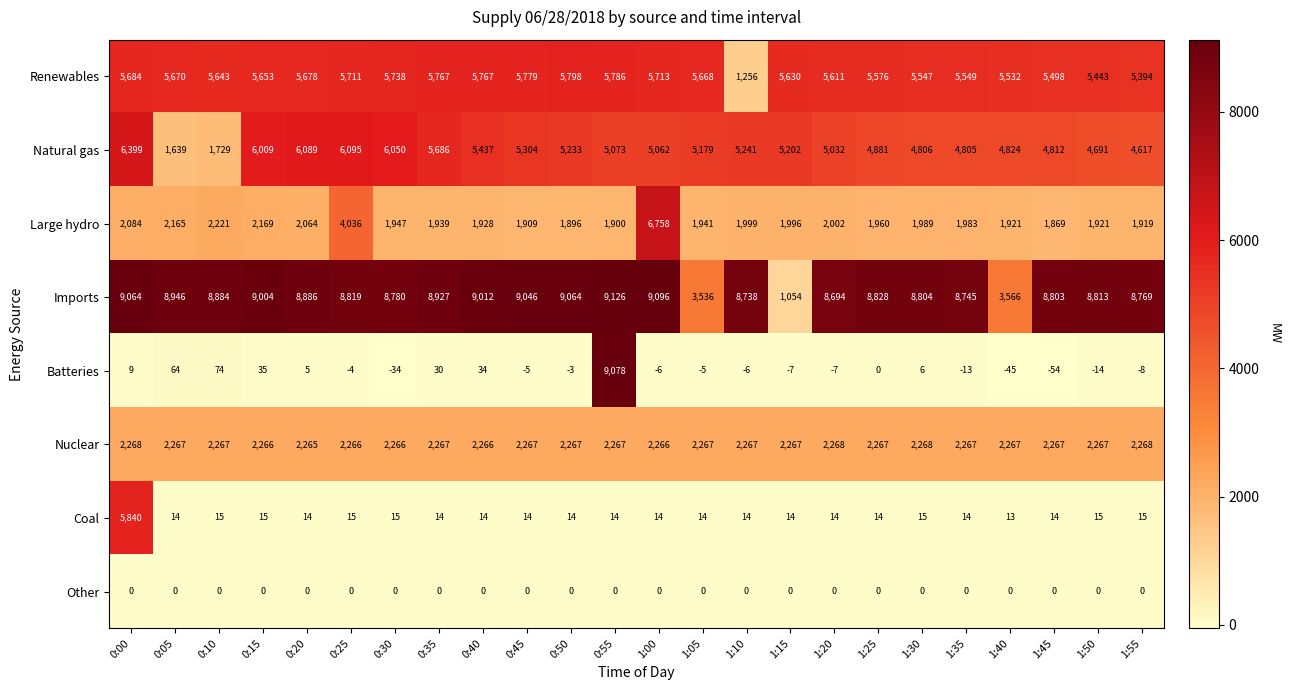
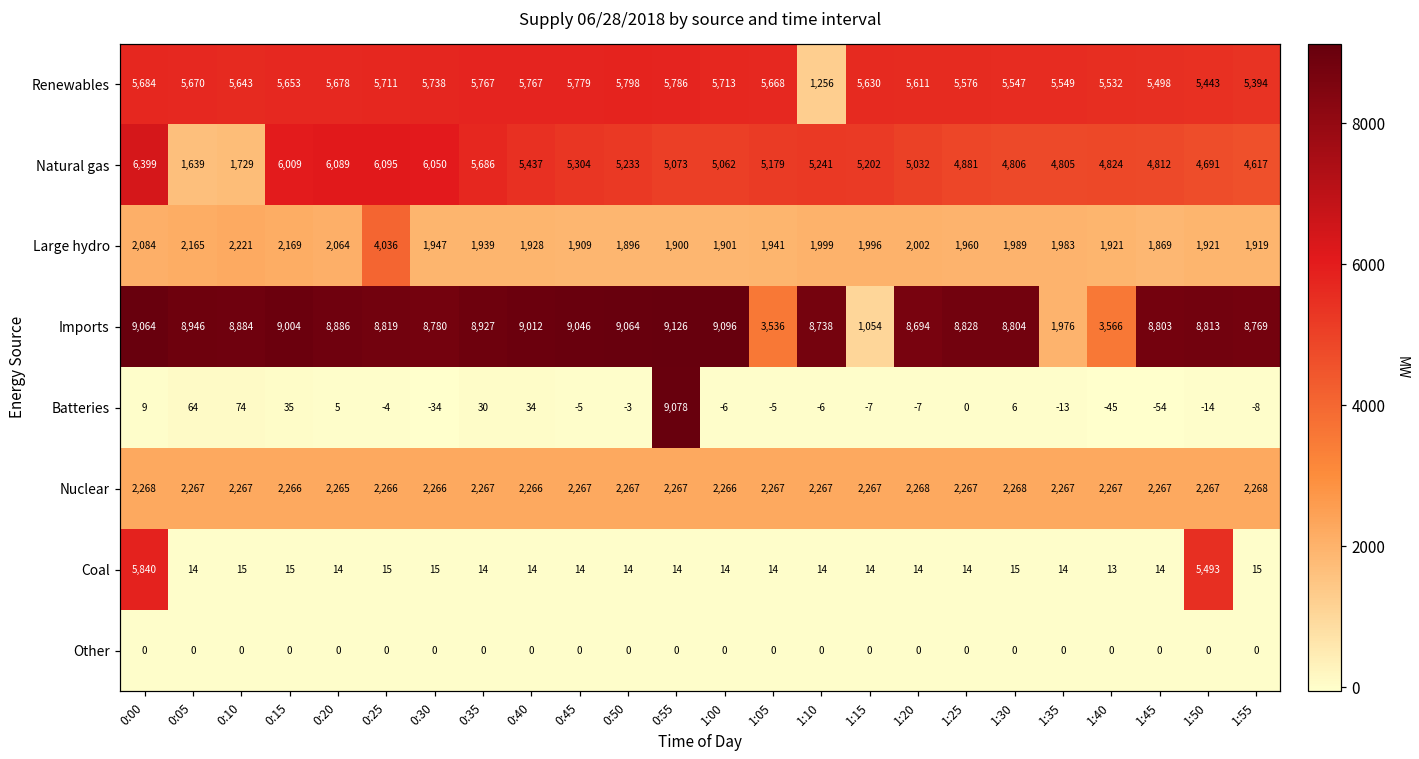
  {
    "Renewables": {
      "0:00": "5,684",
      "0:05": "5,670",
      "0:10": "5,643",
      "0:15": "5,653",
      "0:20": "5,678",
      "0:25": "5,711",
      "0:30": "5,738",
      "0:35": "5,767",
      "0:40": "5,767",
      "0:45": "5,779",
      "0:50": "5,798",
      "0:55": "5,786",
      "1:00": "5,713",
      "1:05": "5,668",
      "1:10": "1,256",
      "1:15": "5,630",
      "1:20": "5,611",
      "1:25": "5,576",
      "1:30": "5,547",
      "1:35": "5,549",
      "1:40": "5,532",
      "1:45": "5,498",
      "1:50": "5,443",
      "1:55": "5,394"
    },
    "Natural gas": {
      "0:00": "6,399",
      "0:05": "1,639",
      "0:10": "1,729",
      "0:15": "6,009",
      "0:20": "6,089",
      "0:25": "6,095",
      "0:30": "6,050",
      "0:35": "5,686",
      "0:40": "5,437",
      "0:45": "5,304",
      "0:50": "5,233",
      "0:55": "5,073",
      "1:00": "5,062",
      "1:05": "5,179",
      "1:10": "5,241",
      "1:15": "5,202",
      "1:20": "5,032",
      "1:25": "4,881",
      "1:30": "4,806",
      "1:35": "4,805",
      "1:40": "4,824",
      "1:45": "4,812",
      "1:50": "4,691",
      "1:55": "4,617"
    },
    "Large hydro": {
      "0:00": "2,084",
      "0:05": "2,165",
      "0:10": "2,221",
      "0:15": "2,169",
      "0:20": "2,064",
      "0:25": "4,036",
      "0:30": "1,947",
      "0:35": "1,939",
      "0:40": "1,928",
      "0:45": "1,909",
      "0:50": "1,896",
      "0:55": "1,900",
-     "1:00": "6,758",
+     "1:00": "1,901",
      "1:05": "1,941",
      "1:10": "1,999",
      "1:15": "1,996",
      "1:20": "2,002",
      "1:25": "1,960",
      "1:30": "1,989",
      "1:35": "1,983",
      "1:40": "1,921",
      "1:45": "1,869",
      "1:50": "1,921",
      "1:55": "1,919"
    },
    "Imports": {
      "0:00": "9,064",
      "0:05": "8,946",
      "0:10": "8,884",
      "0:15": "9,004",
      "0:20": "8,886",
      "0:25": "8,819",
      "0:30": "8,780",
      "0:35": "8,927",
      "0:40": "9,012",
      "0:45": "9,046",
      "0:50": "9,064",
      "0:55": "9,126",
      "1:00": "9,096",
      "1:05": "3,536",
      "1:10": "8,738",
      "1:15": "1,054",
      "1:20": "8,694",
      "1:25": "8,828",
      "1:30": "8,804",
-     "1:35": "8,745",
+     "1:35": "1,976",
      "1:40": "3,566",
      "1:45": "8,803",
      "1:50": "8,813",
      "1:55": "8,769"
    },
    "Batteries": {
      "0:00": "9",
      "0:05": "64",
      "0:10": "74",
      "0:15": "35",
      "0:20": "5",
      "0:25": "-4",
      "0:30": "-34",
      "0:35": "30",
      "0:40": "34",
      "0:45": "-5",
      "0:50": "-3",
      "0:55": "9,078",
      "1:00": "-6",
      "1:05": "-5",
      "1:10": "-6",
      "1:15": "-7",
      "1:20": "-7",
      "1:25": "0",
      "1:30": "6",
      "1:35": "-13",
      "1:40": "-45",
      "1:45": "-54",
      "1:50": "-14",
      "1:55": "-8"
    },
    "Nuclear": {
      "0:00": "2,268",
      "0:05": "2,267",
      "0:10": "2,267",
      "0:15": "2,266",
      "0:20": "2,265",
      "0:25": "2,266",
      "0:30": "2,266",
      "0:35": "2,267",
      "0:40": "2,266",
      "0:45": "2,267",
      "0:50": "2,267",
      "0:55": "2,267",
      "1:00": "2,266",
      "1:05": "2,267",
      "1:10": "2,267",
      "1:15": "2,267",
      "1:20": "2,268",
      "1:25": "2,267",
      "1:30": "2,268",
      "1:35": "2,267",
      "1:40": "2,267",
      "1:45": "2,267",
      "1:50": "2,267",
      "1:55": "2,268"
    },
    "Coal": {
      "0:00": "5,840",
      "0:05": "14",
      "0:10": "15",
      "0:15": "15",
      "0:20": "14",
      "0:25": "15",
      "0:30": "15",
      "0:35": "14",
      "0:40": "14",
      "0:45": "14",
      "0:50": "14",
      "0:55": "14",
      "1:00": "14",
      "1:05": "14",
      "1:10": "14",
      "1:15": "14",
      "1:20": "14",
      "1:25": "14",
      "1:30": "15",
      "1:35": "14",
      "1:40": "13",
      "1:45": "14",
-     "1:50": "15",
+     "1:50": "5,493",
      "1:55": "15"
    },
    "Other": {
      "0:00": "0",
      "0:05": "0",
      "0:10": "0",
      "0:15": "0",
      "0:20": "0",
      "0:25": "0",
      "0:30": "0",
      "0:35": "0",
      "0:40": "0",
      "0:45": "0",
      "0:50": "0",
      "0:55": "0",
      "1:00": "0",
      "1:05": "0",
      "1:10": "0",
      "1:15": "0",
      "1:20": "0",
      "1:25": "0",
      "1:30": "0",
      "1:35": "0",
      "1:40": "0",
      "1:45": "0",
      "1:50": "0",
      "1:55": "0"
    }
  }
